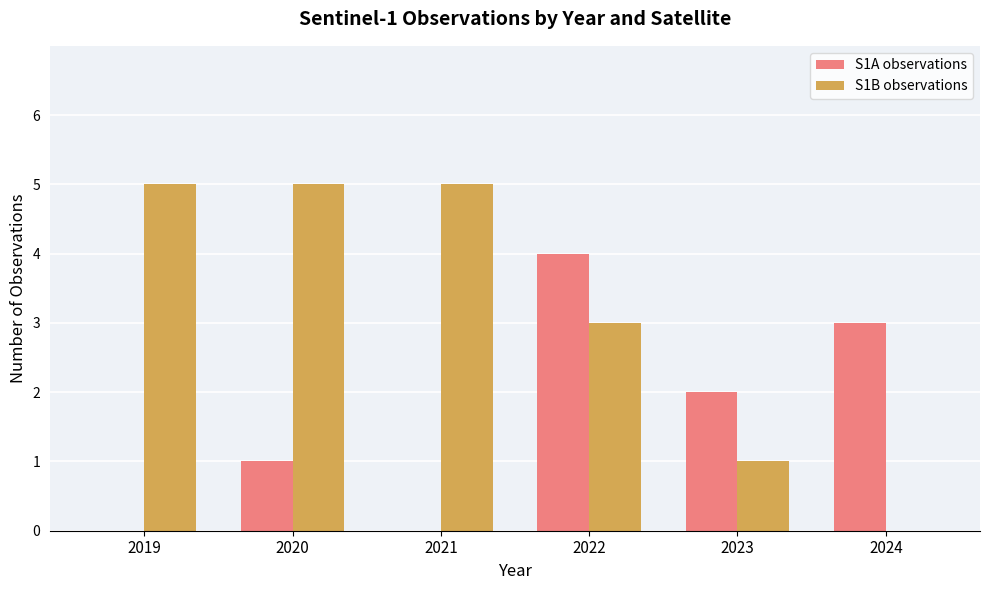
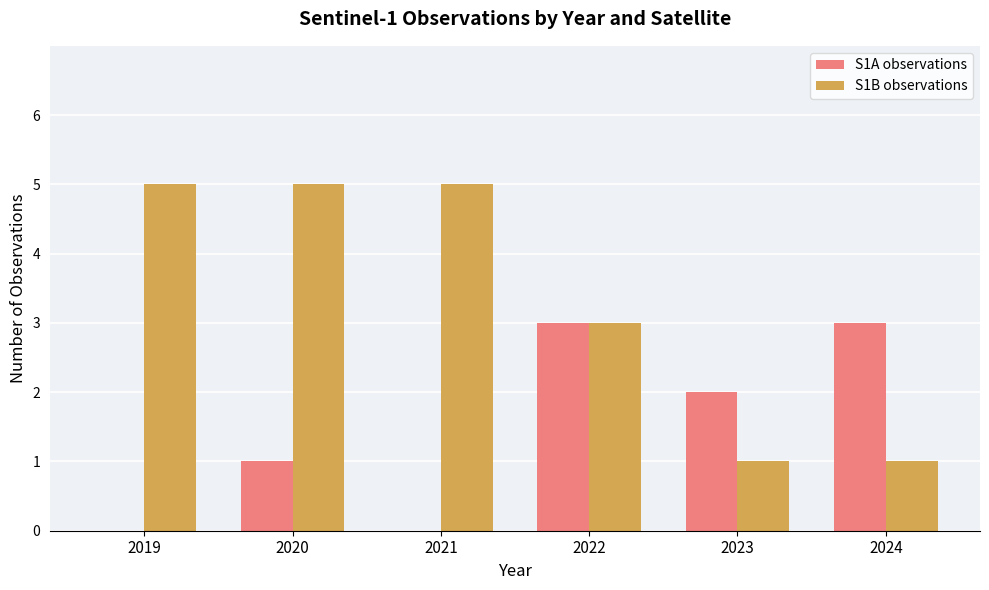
  {
    "S1A observations": {
      "2019": 0,
      "2020": 1,
      "2021": 0,
-     "2022": 4,
+     "2022": 3,
      "2023": 2,
      "2024": 3
    },
    "S1B observations": {
      "2019": 5,
      "2020": 5,
      "2021": 5,
      "2022": 3,
      "2023": 1,
-     "2024": 0
+     "2024": 1
    }
  }
